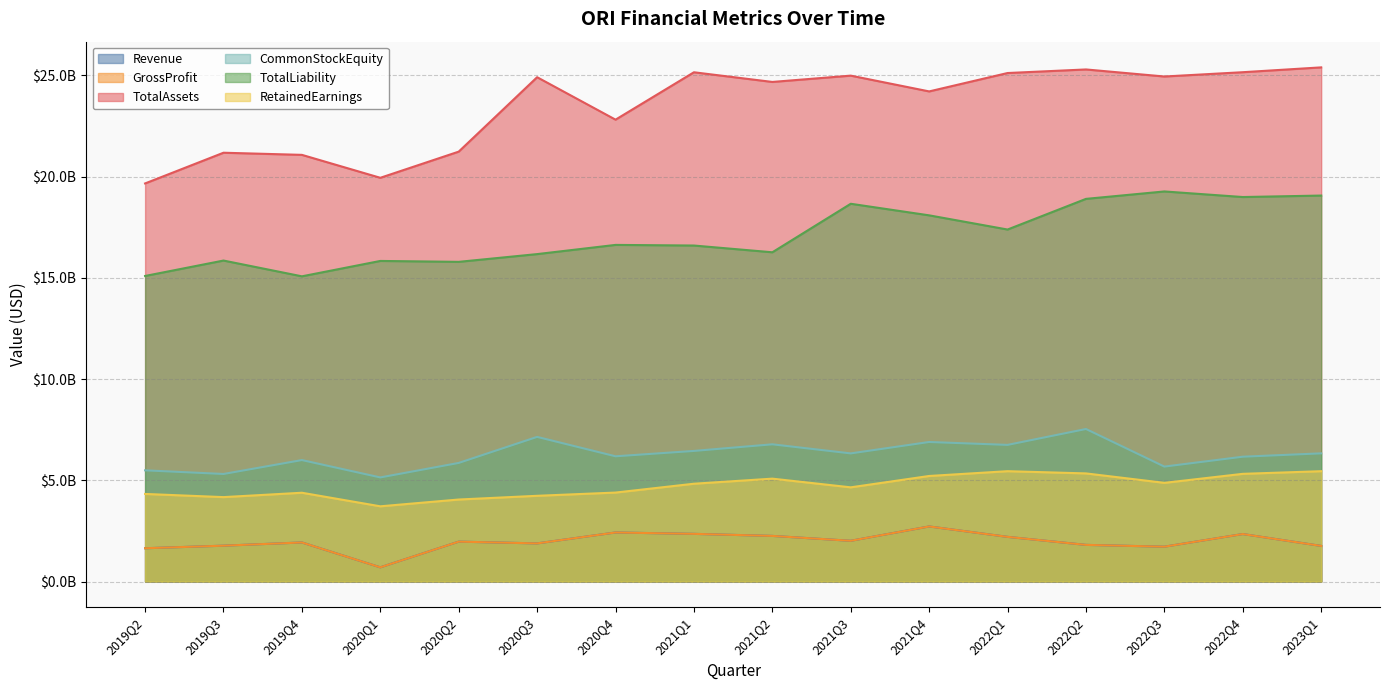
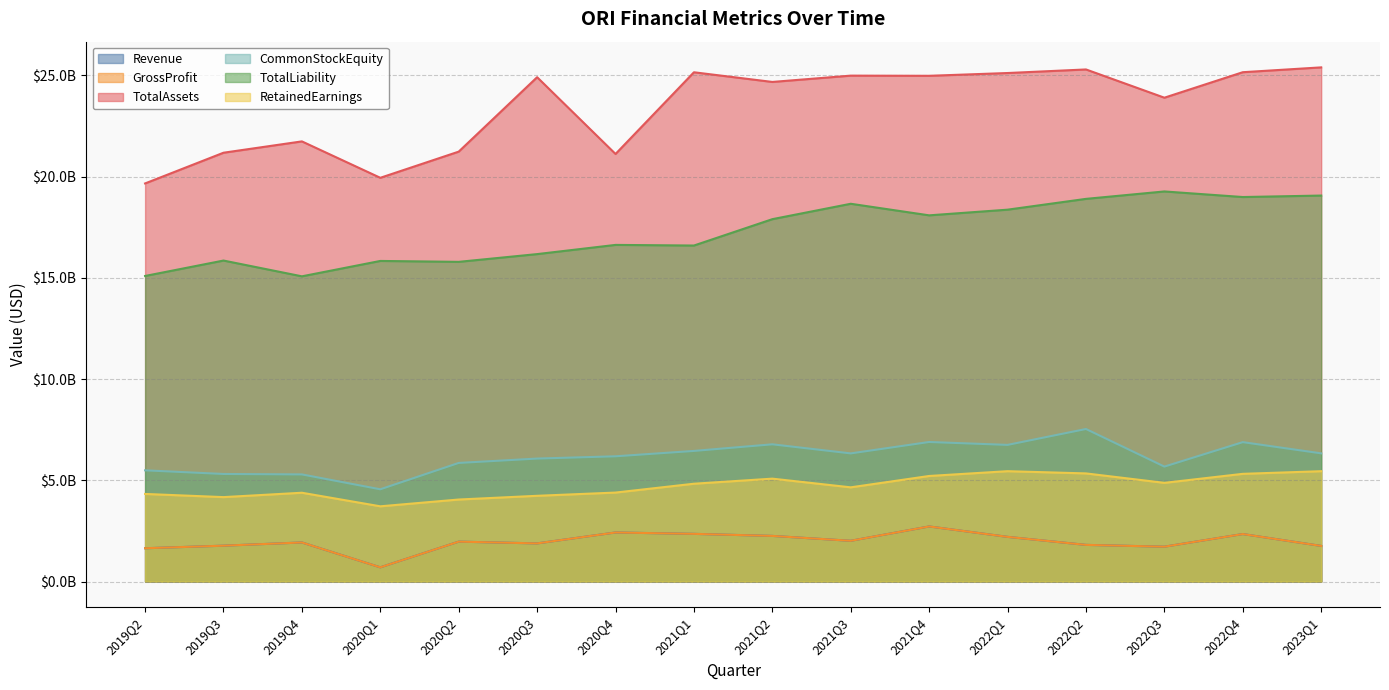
  {
    "TotalAssets": {
      "2019Q2": "$19700000000",
      "2019Q3": "$21200000000",
-     "2019Q4": "$21100000000",
+     "2019Q4": "$21700000000",
      "2020Q1": "$19900000000",
      "2020Q2": "$21200000000",
      "2020Q3": "$24900000000",
-     "2020Q4": "$22800000000",
+     "2020Q4": "$21100000000",
      "2021Q1": "$25200000000",
      "2021Q2": "$24700000000",
      "2021Q3": "$25000000000",
-     "2021Q4": "$24200000000",
+     "2021Q4": "$25000000000",
      "2022Q1": "$25100000000",
      "2022Q2": "$25300000000",
-     "2022Q3": "$24900000000",
+     "2022Q3": "$23900000000",
      "2022Q4": "$25200000000",
      "2023Q1": "$25400000000"
    },
    "CommonStockEquity": {
      "2019Q2": "$5500000000",
      "2019Q3": "$5300000000",
-     "2019Q4": "$6000000000",
-     "2020Q1": "$5100000000",
+     "2019Q4": "$5300000000",
+     "2020Q1": "$4600000000",
      "2020Q2": "$5900000000",
-     "2020Q3": "$7100000000",
+     "2020Q3": "$6100000000",
      "2020Q4": "$6200000000",
      "2021Q1": "$6500000000",
      "2021Q2": "$6800000000",
      "2021Q3": "$6300000000",
      "2021Q4": "$6900000000",
      "2022Q1": "$6800000000",
      "2022Q2": "$7500000000",
      "2022Q3": "$5700000000",
-     "2022Q4": "$6200000000",
+     "2022Q4": "$6900000000",
      "2023Q1": "$6300000000"
    },
    "TotalLiability": {
      "2019Q2": "$15100000000",
      "2019Q3": "$15900000000",
      "2019Q4": "$15100000000",
      "2020Q1": "$15800000000",
      "2020Q2": "$15800000000",
      "2020Q3": "$16200000000",
      "2020Q4": "$16600000000",
      "2021Q1": "$16600000000",
-     "2021Q2": "$16300000000",
+     "2021Q2": "$17900000000",
      "2021Q3": "$18700000000",
      "2021Q4": "$18100000000",
-     "2022Q1": "$17400000000",
+     "2022Q1": "$18400000000",
      "2022Q2": "$18900000000",
      "2022Q3": "$19300000000",
      "2022Q4": "$19000000000",
      "2023Q1": "$19100000000"
    }
  }
